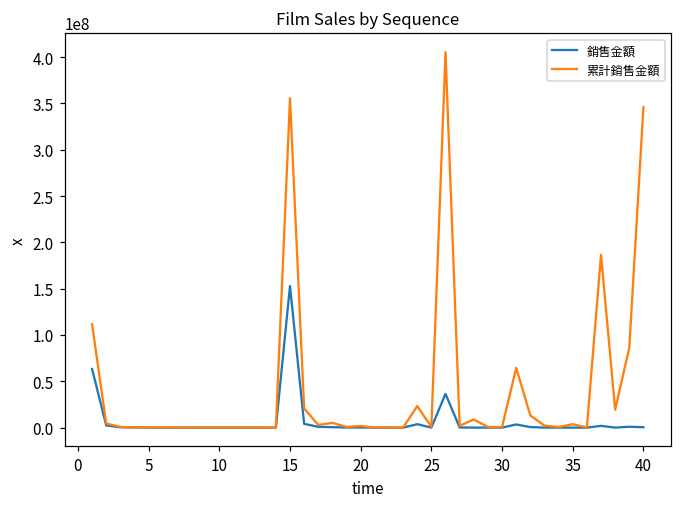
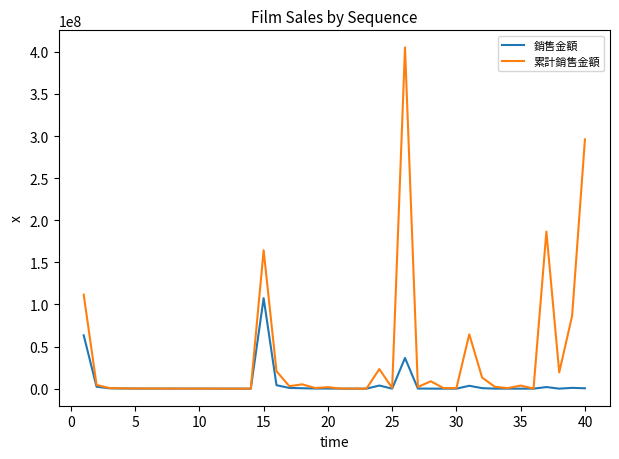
  {
    "銷售金額": {
-     "15": 150000000,
+     "15": 110000000,
      "35": 0,
      "40": 0
    },
    "累計銷售金額": {
-     "15": 360000000,
+     "15": 160000000,
      "35": 0,
-     "40": 350000000
+     "40": 300000000
    }
  }
